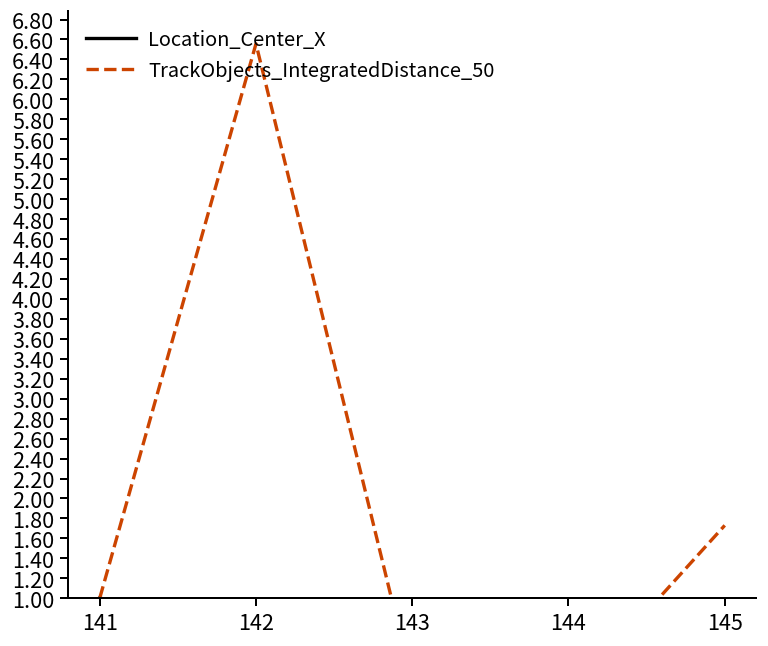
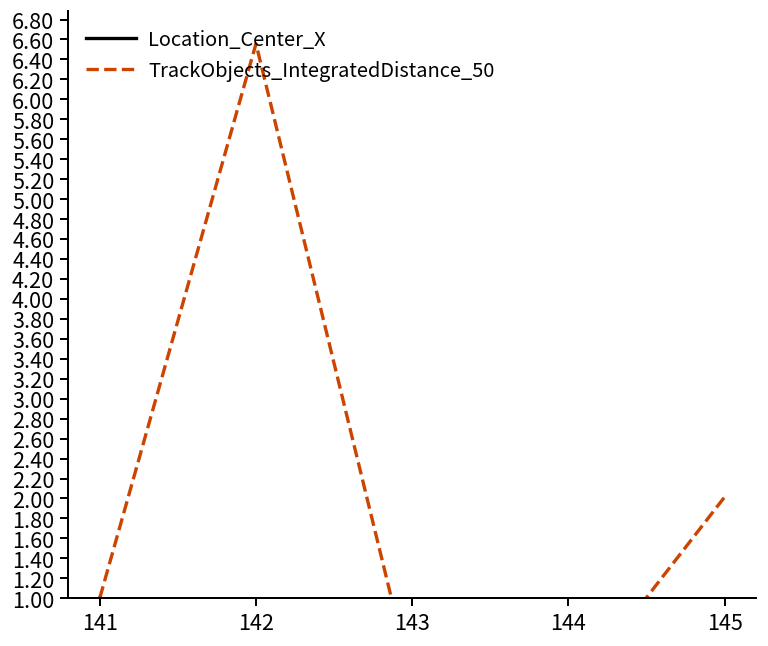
  {
    "TrackObjects_IntegratedDistance_50": {
      "142": 6.6,
-     "145": 1.7
+     "145": 2.0
    }
  }
